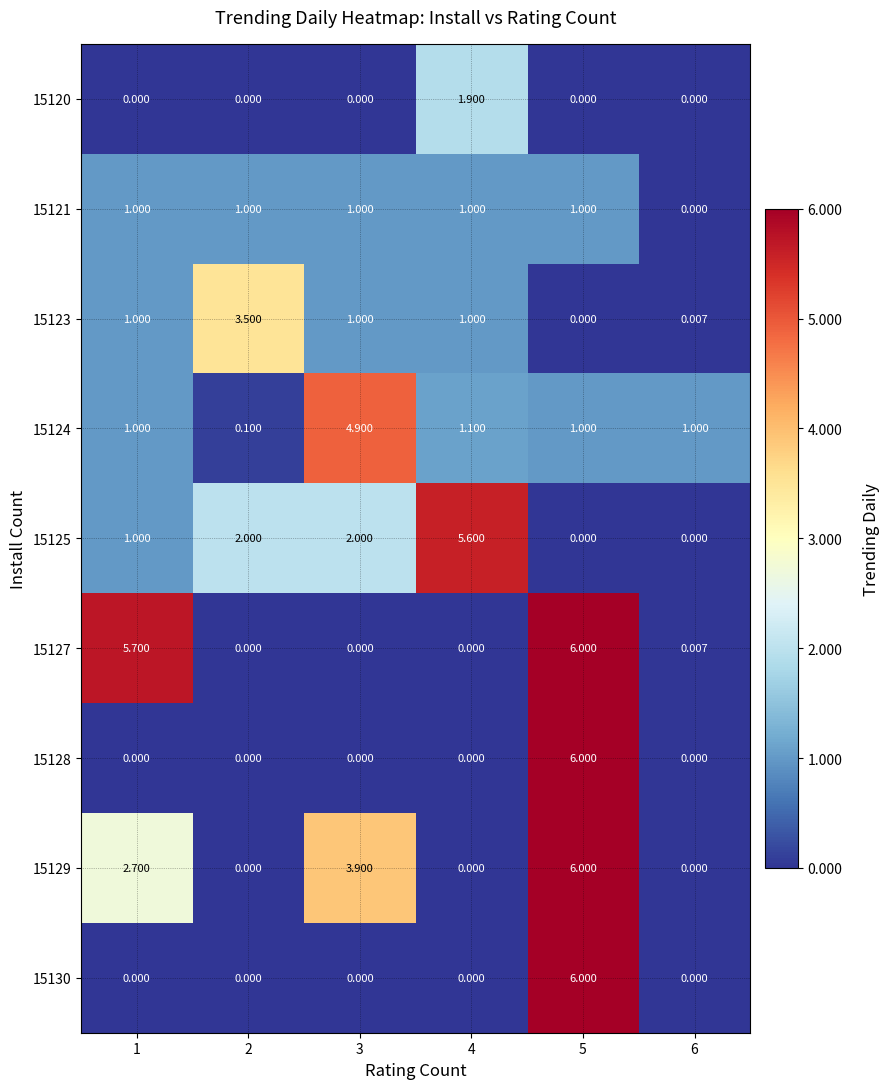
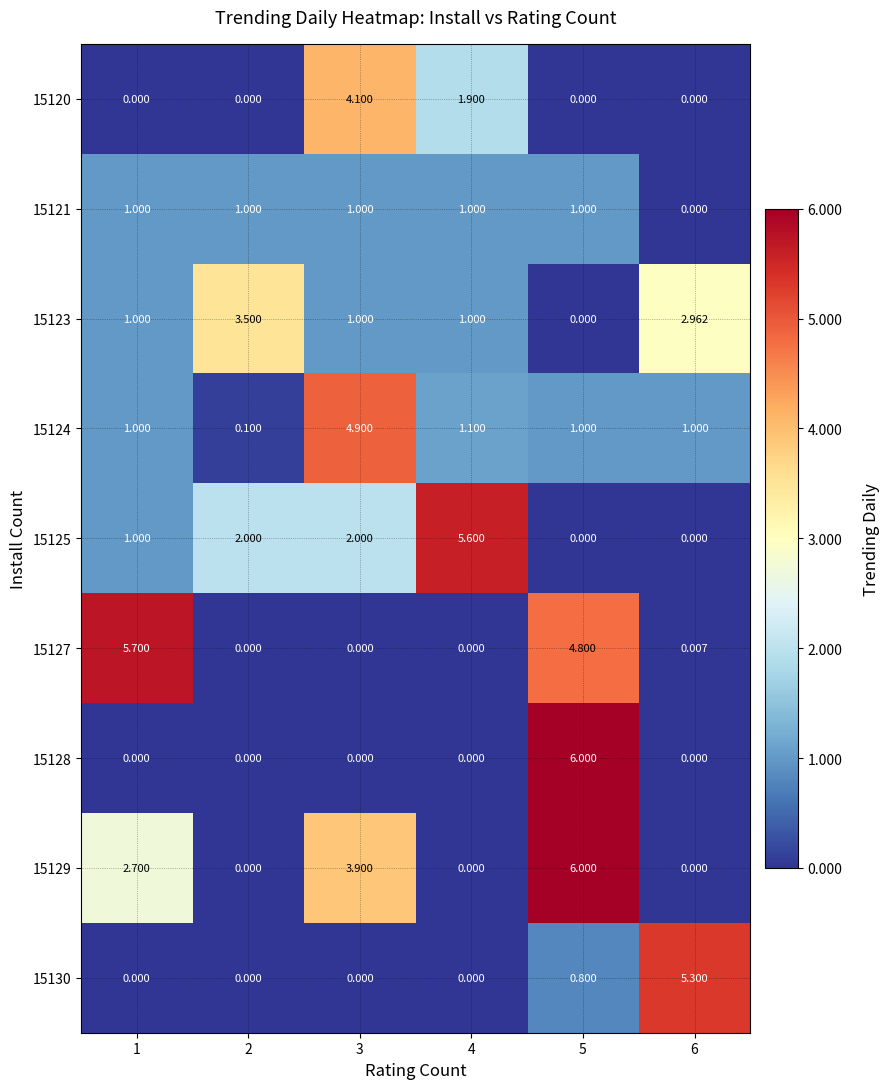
  {
    "15120": {
      "1": 0.000,
      "2": 0.000,
-     "3": 0.000,
+     "3": 4.100,
      "4": 1.900,
      "5": 0.000,
      "6": 0.000
    },
    "15121": {
      "1": 1.000,
      "2": 1.000,
      "3": 1.000,
      "4": 1.000,
      "5": 1.000,
      "6": 0.000
    },
    "15123": {
      "1": 1.000,
      "2": 3.500,
      "3": 1.000,
      "4": 1.000,
      "5": 0.000,
-     "6": 0.007
+     "6": 2.962
    },
    "15124": {
      "1": 1.000,
      "2": 0.100,
      "3": 4.900,
      "4": 1.100,
      "5": 1.000,
      "6": 1.000
    },
    "15125": {
      "1": 1.000,
      "2": 2.000,
      "3": 2.000,
      "4": 5.600,
      "5": 0.000,
      "6": 0.000
    },
    "15127": {
      "1": 5.700,
      "2": 0.000,
      "3": 0.000,
      "4": 0.000,
-     "5": 6.000,
+     "5": 4.800,
      "6": 0.007
    },
    "15128": {
      "1": 0.000,
      "2": 0.000,
      "3": 0.000,
      "4": 0.000,
      "5": 6.000,
      "6": 0.000
    },
    "15129": {
      "1": 2.700,
      "2": 0.000,
      "3": 3.900,
      "4": 0.000,
      "5": 6.000,
      "6": 0.000
    },
    "15130": {
      "1": 0.000,
      "2": 0.000,
      "3": 0.000,
      "4": 0.000,
-     "5": 6.000,
-     "6": 0.000
+     "5": 0.800,
+     "6": 5.300
    }
  }
